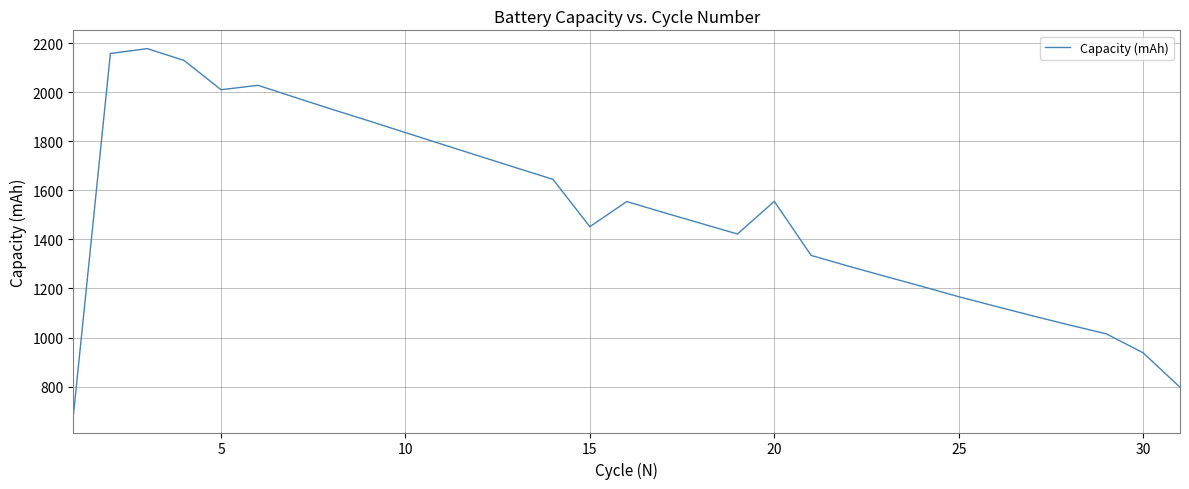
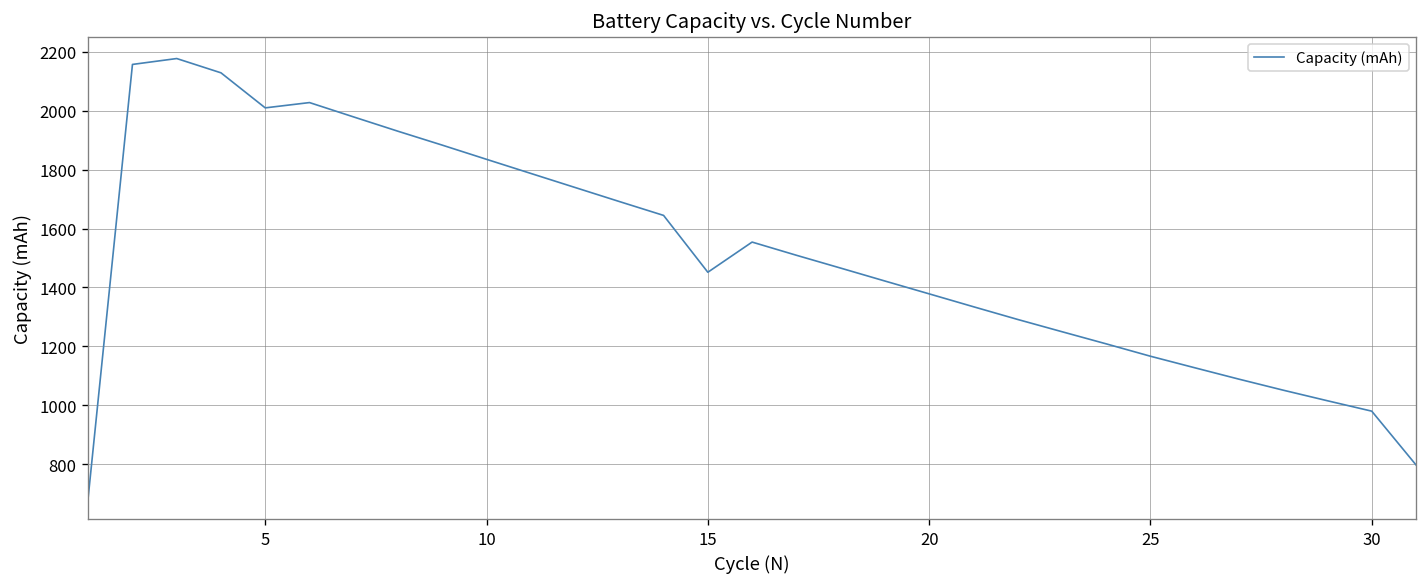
  {
    "5": 2010,
    "10": 1840,
    "15": 1450,
-   "20": 1560,
+   "20": 1380,
    "25": 1170,
-   "30": 940
+   "30": 980
  }
